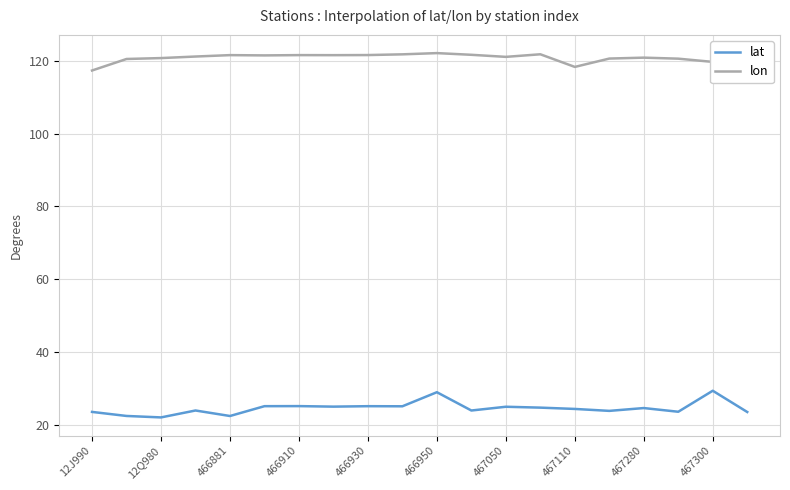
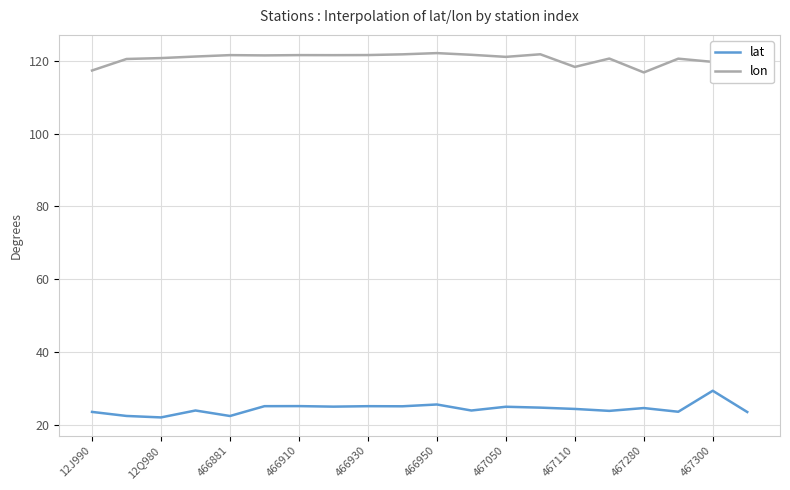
  {
    "lat": {
      "12J990": 24,
      "12Q980": 22,
      "466881": 22,
      "466910": 25,
      "466930": 25,
-     "466950": 29,
+     "466950": 26,
      "467050": 25,
      "467110": 24,
      "467280": 25,
      "467300": 29
    },
    "lon": {
      "12J990": 117,
      "12Q980": 121,
      "466881": 122,
      "466910": 122,
      "466930": 122,
      "466950": 122,
      "467050": 121,
      "467110": 118,
-     "467280": 121
+     "467280": 117
    }
  }
